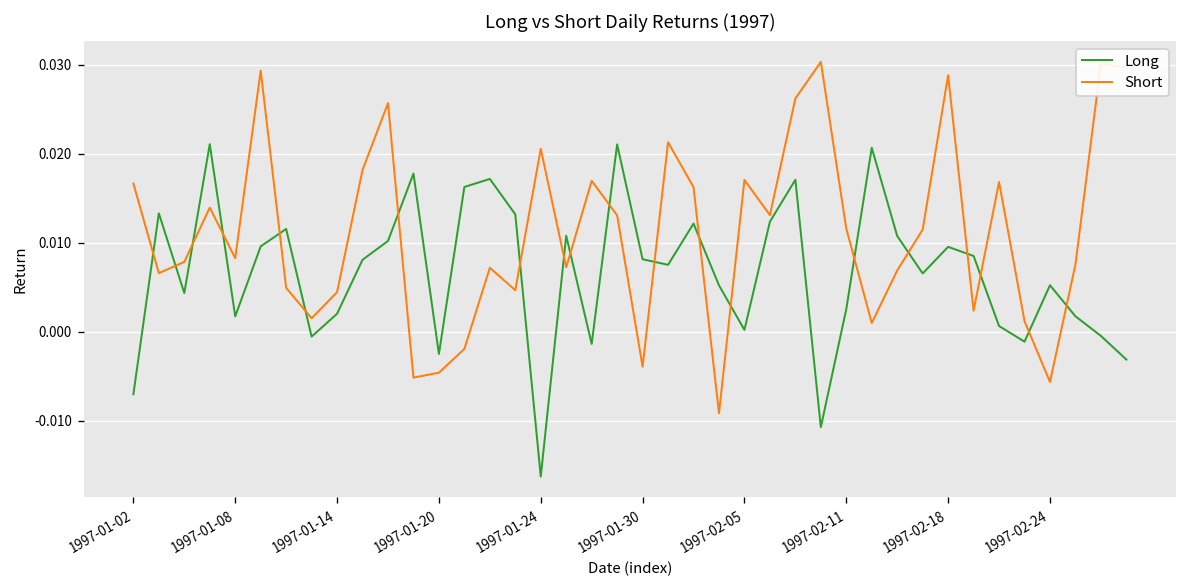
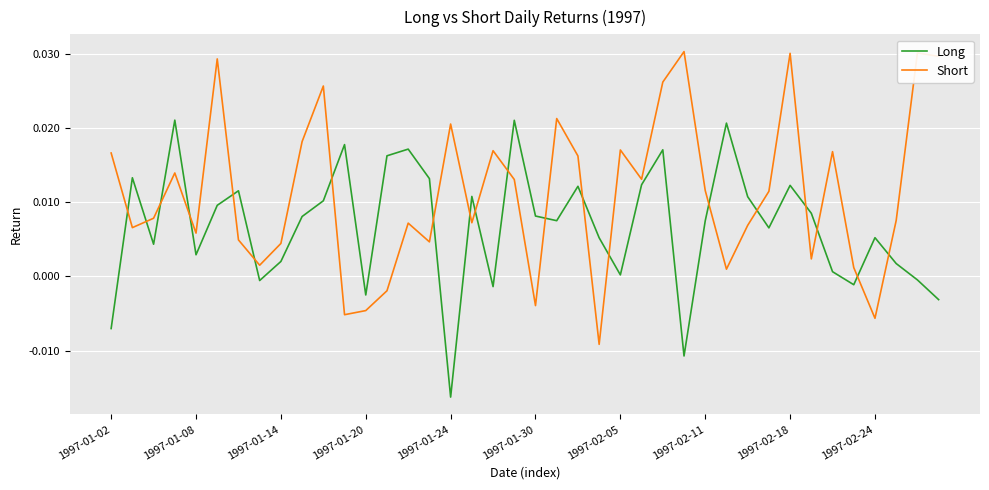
  {
    "Long": {
      "1997-01-02": -0.007,
-     "1997-01-08": 0.002,
+     "1997-01-08": 0.003,
      "1997-01-14": 0.002,
      "1997-01-20": -0.002,
      "1997-01-24": -0.016,
      "1997-01-30": 0.008,
      "1997-02-05": 0.000,
-     "1997-02-11": 0.003,
-     "1997-02-18": 0.010,
+     "1997-02-11": 0.008,
+     "1997-02-18": 0.012,
      "1997-02-24": 0.005
    },
    "Short": {
      "1997-01-02": 0.017,
-     "1997-01-08": 0.008,
+     "1997-01-08": 0.006,
      "1997-01-14": 0.004,
      "1997-01-20": -0.005,
      "1997-01-24": 0.021,
      "1997-01-30": -0.004,
      "1997-02-05": 0.017,
      "1997-02-11": 0.012,
-     "1997-02-18": 0.029,
+     "1997-02-18": 0.030,
      "1997-02-24": -0.006
    }
  }
